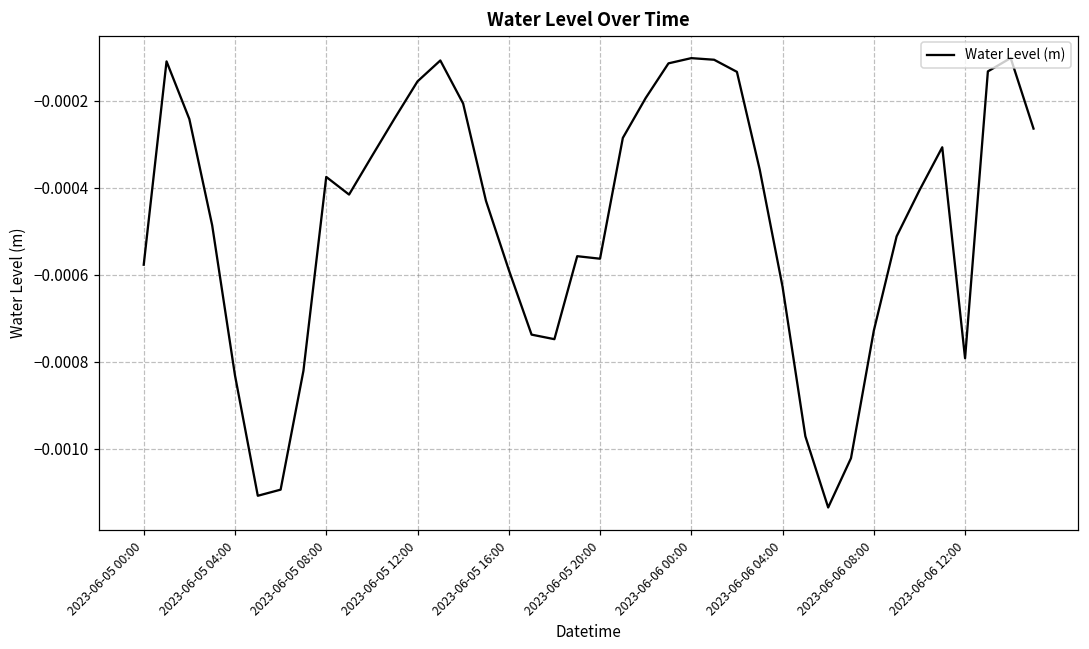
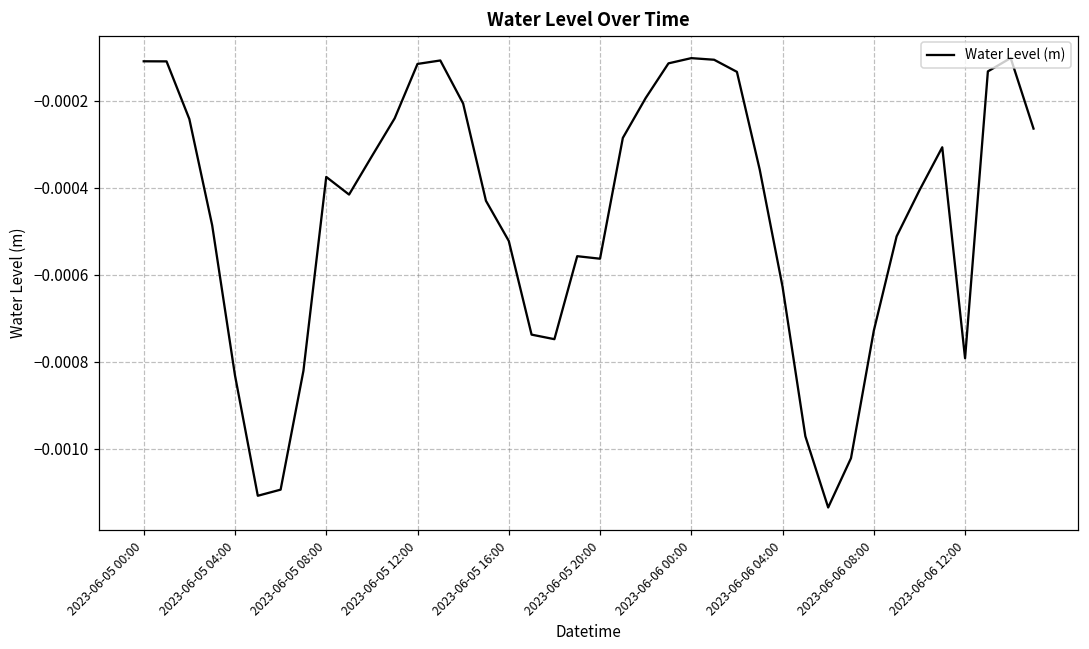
  {
-   "2023-06-05 00:00": -0.00058,
+   "2023-06-05 00:00": -0.00011,
    "2023-06-05 04:00": -0.00083,
    "2023-06-05 08:00": -0.00037,
-   "2023-06-05 12:00": -0.00016,
-   "2023-06-05 16:00": -0.00059,
+   "2023-06-05 12:00": -0.00011,
+   "2023-06-05 16:00": -0.00052,
    "2023-06-05 20:00": -0.00056,
    "2023-06-06 00:00": -0.00010,
    "2023-06-06 04:00": -0.00063,
    "2023-06-06 08:00": -0.00073,
    "2023-06-06 12:00": -0.00079
  }
